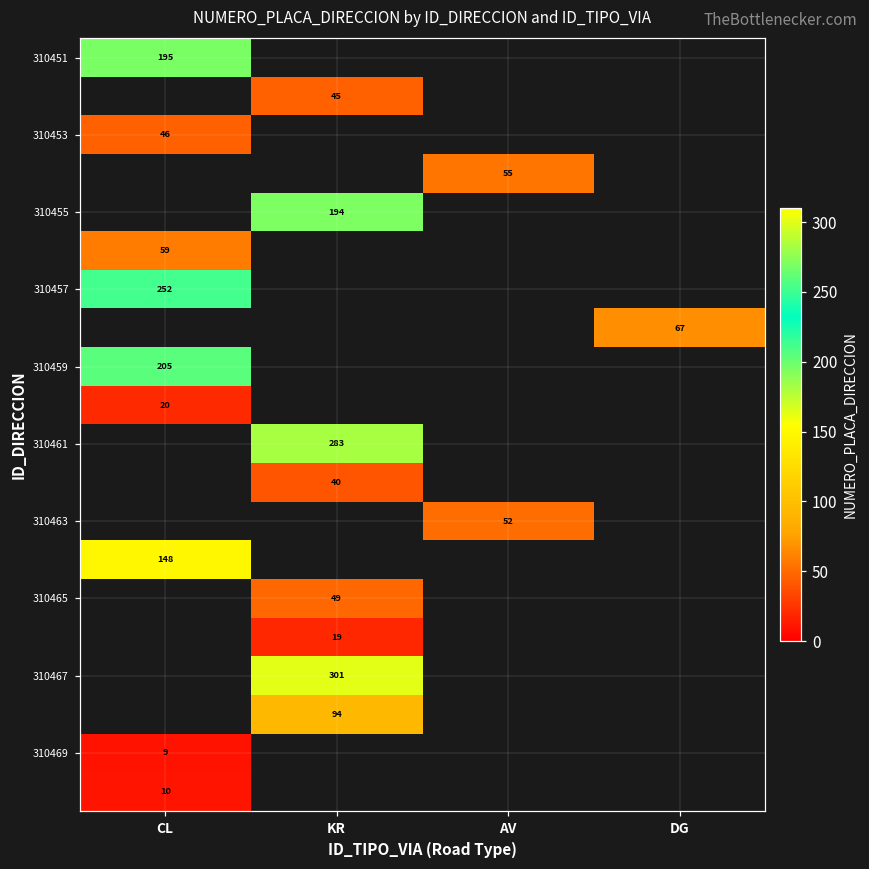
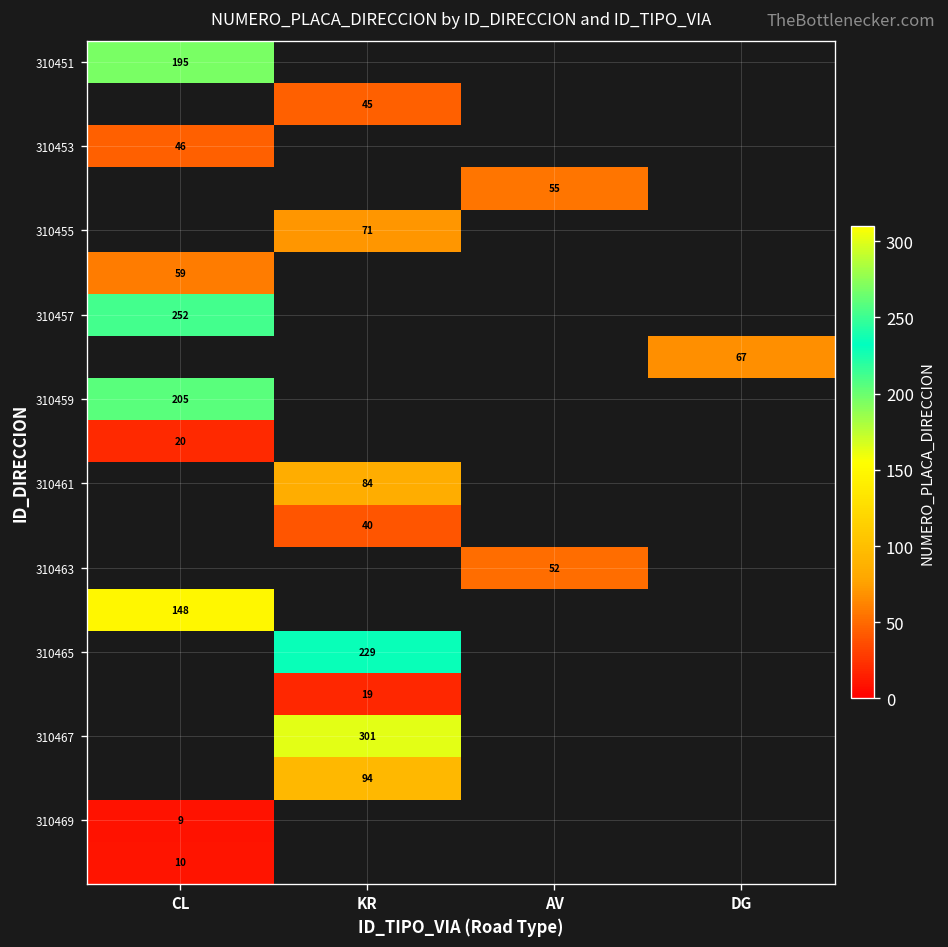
  {
    "310451": {
      "CL": 195
    },
    "310453": {
      "CL": 46
    },
    "310455": {
-     "KR": 194
+     "KR": 71
    },
    "310457": {
      "CL": 252
    },
    "310459": {
      "CL": 205
    },
    "310461": {
-     "KR": 283
+     "KR": 84
    },
    "310463": {
      "AV": 52
    },
    "310465": {
-     "KR": 49
+     "KR": 229
    },
    "310467": {
      "KR": 301
    },
    "310469": {
      "CL": 9
    }
  }
